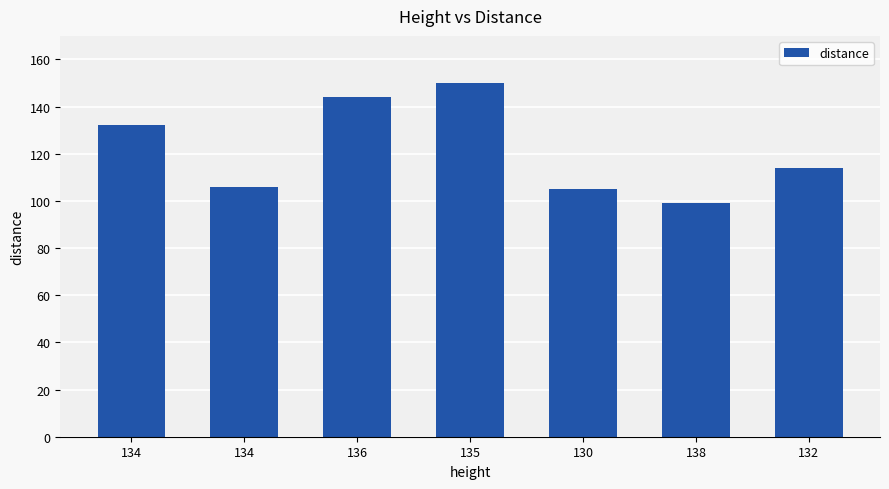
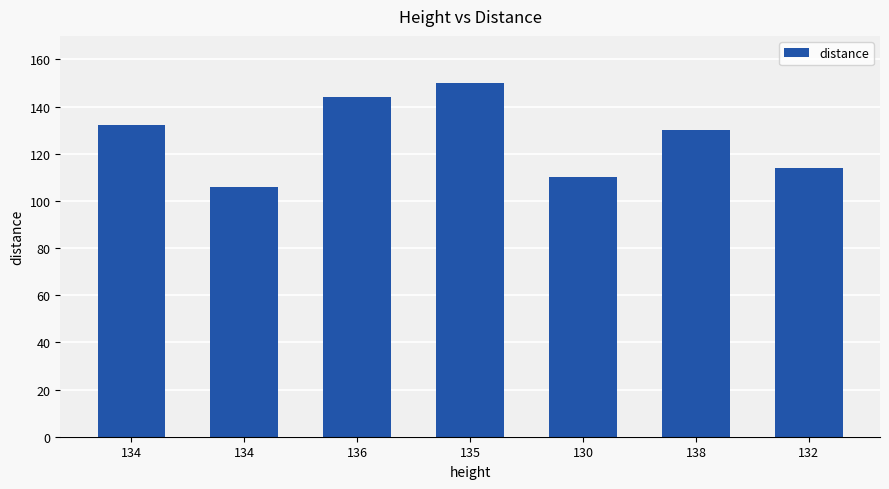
  {
    "136": 144,
    "135": 150,
-   "130": 105,
-   "138": 99,
+   "130": 110,
+   "138": 130,
    "132": 114
  }
